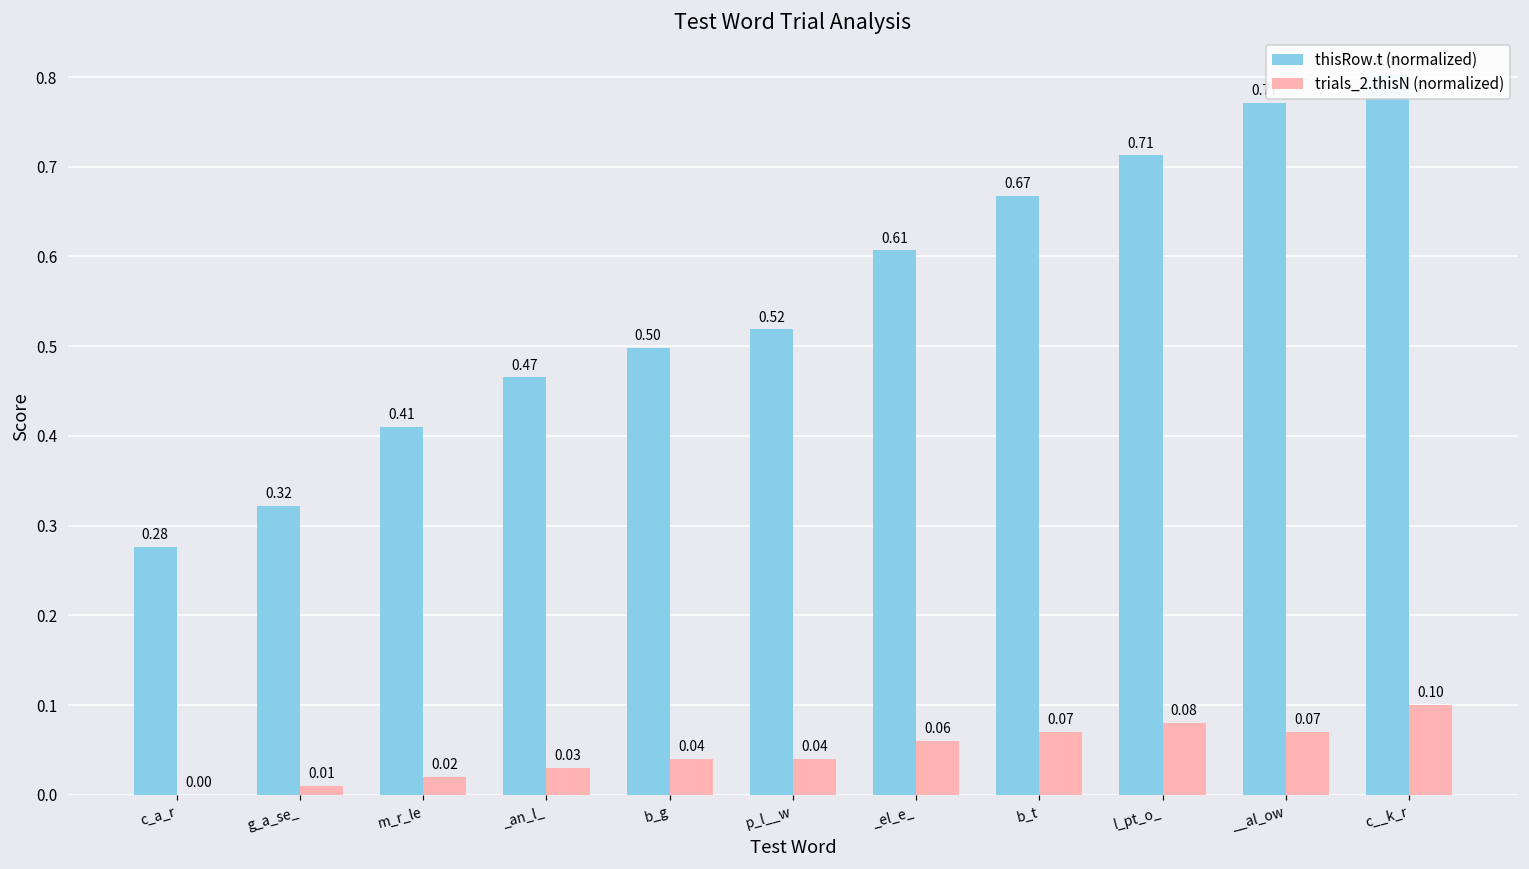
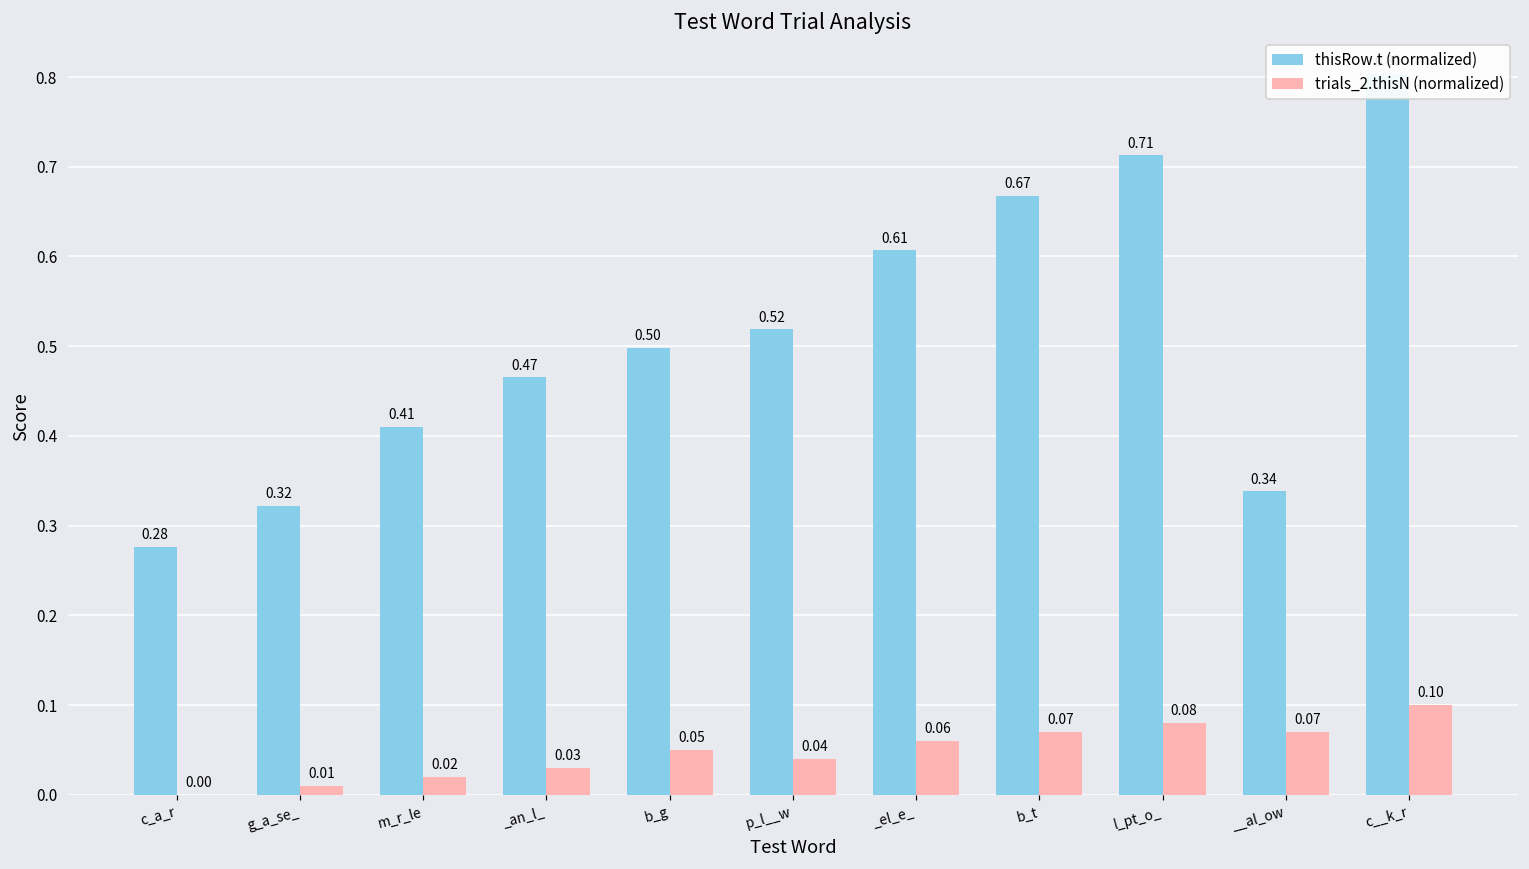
  {
    "thisRow.t (normalized)": {
-     "__al_ow": 0.77
+     "__al_ow": 0.34
    },
    "trials_2.thisN (normalized)": {
      "c_a_r": 0.00,
      "g_a_se_": 0.01,
      "m_r_le": 0.02,
      "_an_l_": 0.03,
-     "b_g": 0.04,
+     "b_g": 0.05,
      "p_l__w": 0.04,
      "_el_e_": 0.06,
      "b_t": 0.07,
      "l_pt_o_": 0.08,
      "__al_ow": 0.07,
      "c__k_r": 0.10
    }
  }
